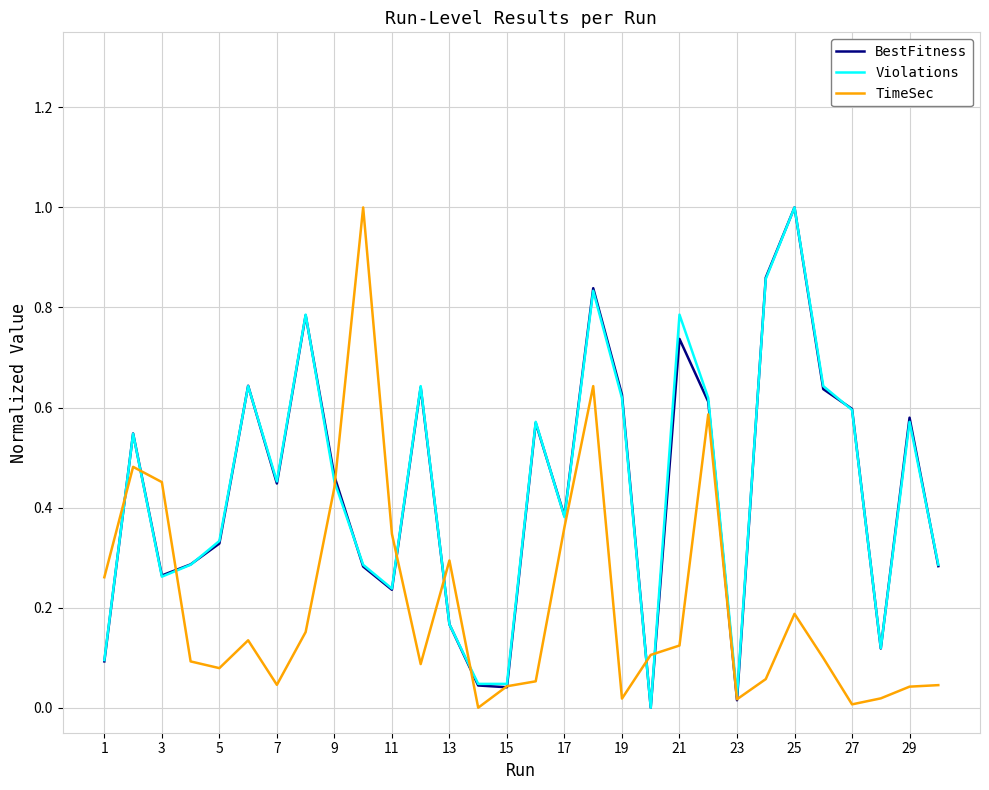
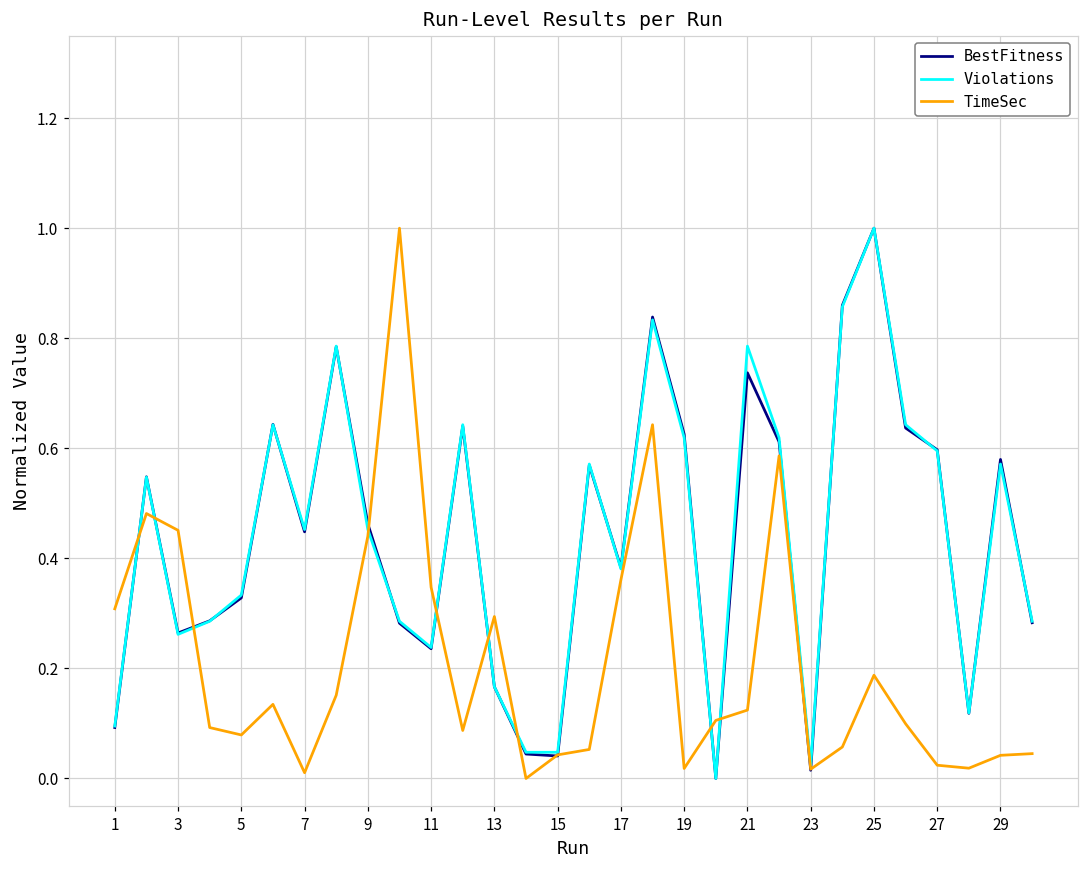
  {
    "BestFitness": {
      "5": 0.33,
      "9": 0.46,
      "19": 0.63,
      "21": 0.74,
      "29": 0.58
    },
    "Violations": {
      "5": 0.33,
      "9": 0.45,
      "19": 0.62,
      "21": 0.79,
      "23": 0.02,
      "29": 0.57
    },
    "TimeSec": {
-     "1": 0.26,
+     "1": 0.31,
      "3": 0.45,
      "5": 0.08,
-     "7": 0.05,
+     "7": 0.01,
      "9": 0.44,
      "11": 0.35,
      "13": 0.29,
      "17": 0.36,
      "19": 0.02,
      "21": 0.12,
      "25": 0.19,
-     "27": 0.01,
+     "27": 0.02,
      "29": 0.04
    }
  }
